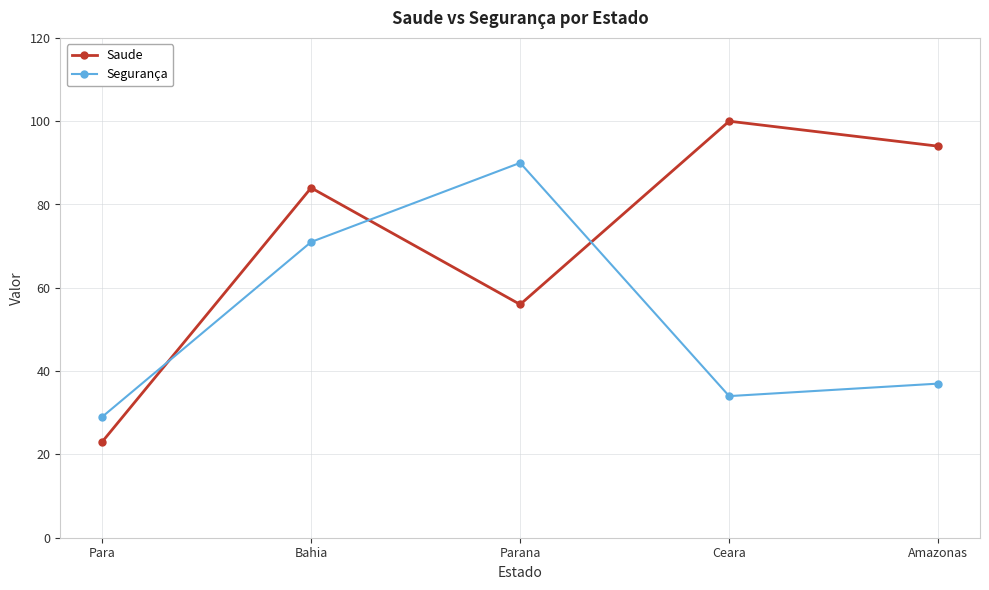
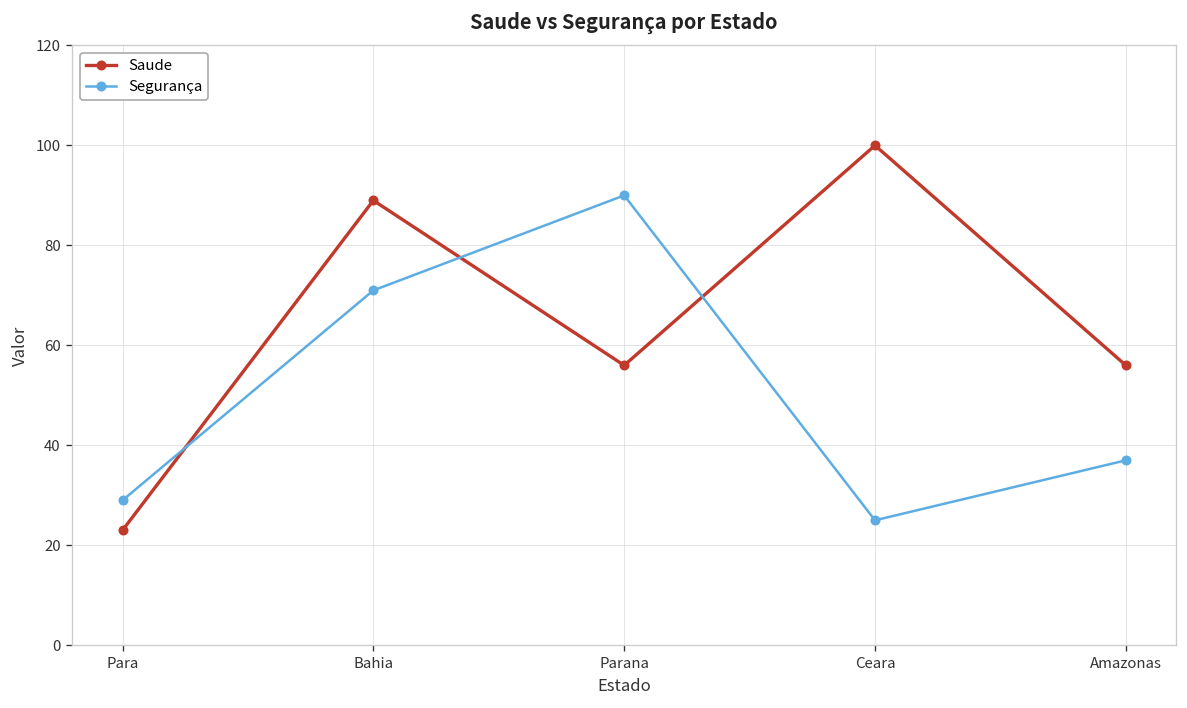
  {
    "Saude": {
      "Para": 23,
-     "Bahia": 84,
+     "Bahia": 89,
      "Parana": 56,
      "Ceara": 100,
-     "Amazonas": 94
+     "Amazonas": 56
    },
    "Segurança": {
      "Para": 29,
      "Bahia": 71,
      "Parana": 90,
-     "Ceara": 34,
+     "Ceara": 25,
      "Amazonas": 37
    }
  }
